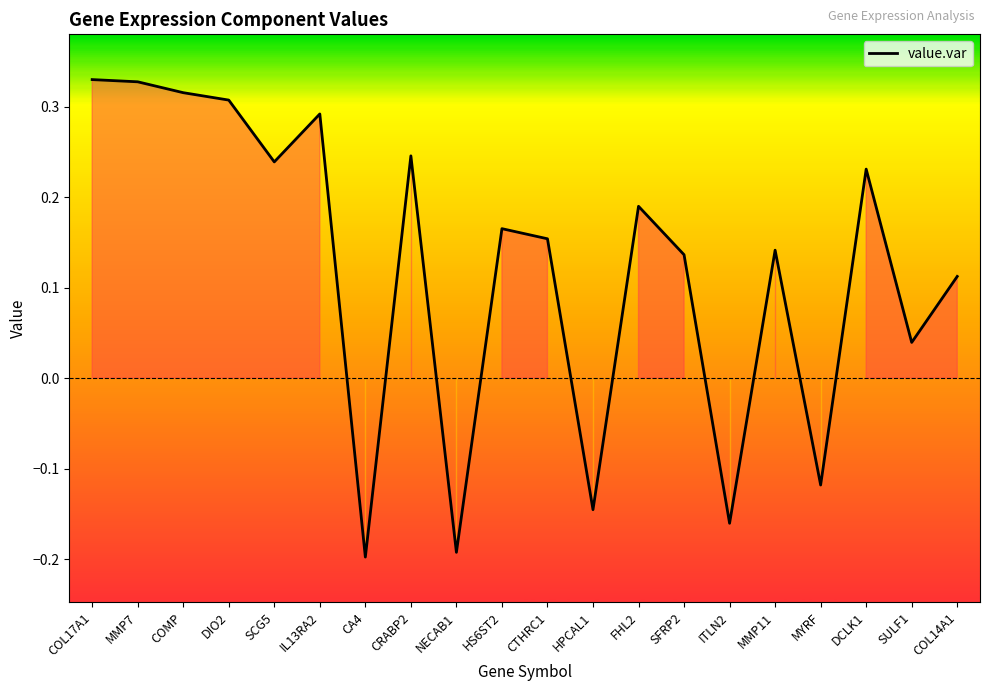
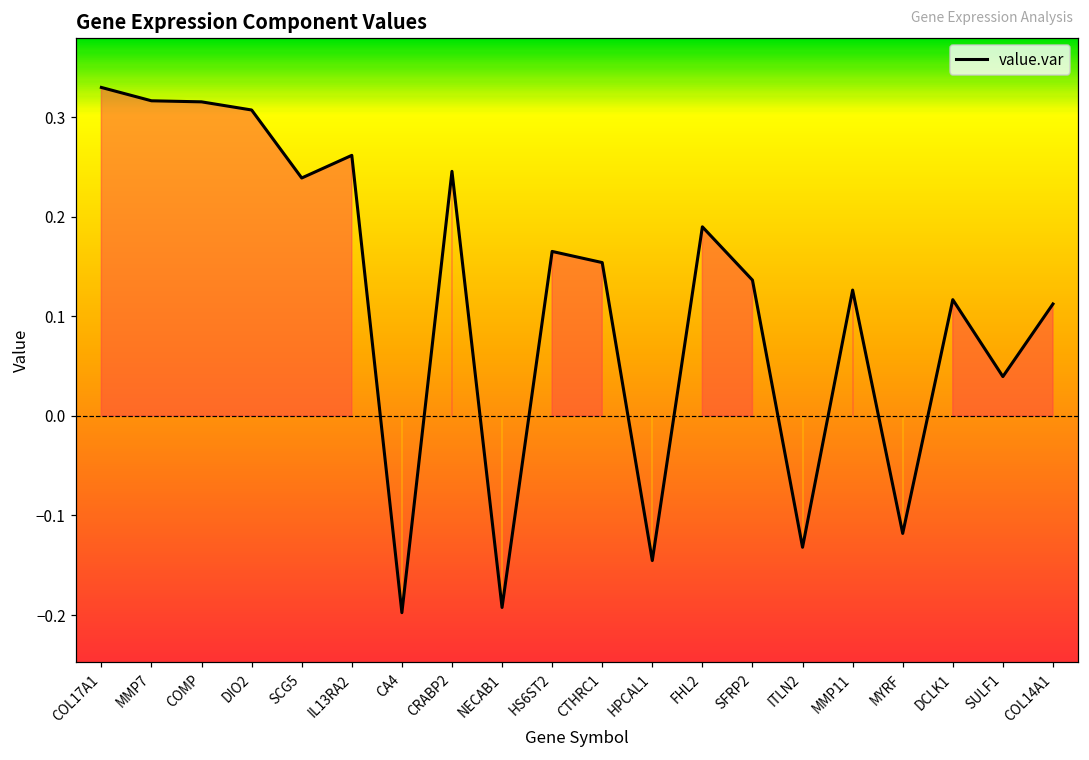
  {
    "COL17A1": 0.33,
-   "MMP7": 0.33,
+   "MMP7": 0.32,
    "COMP": 0.32,
    "DIO2": 0.31,
    "SCG5": 0.24,
-   "IL13RA2": 0.29,
+   "IL13RA2": 0.26,
    "CA4": -0.20,
    "CRABP2": 0.25,
    "NECAB1": -0.19,
    "HS6ST2": 0.17,
    "CTHRC1": 0.15,
    "HPCAL1": -0.15,
    "FHL2": 0.19,
    "SFRP2": 0.14,
-   "ITLN2": -0.16,
-   "MMP11": 0.14,
+   "ITLN2": -0.13,
+   "MMP11": 0.13,
    "MYRF": -0.12,
-   "DCLK1": 0.23,
+   "DCLK1": 0.12,
    "SULF1": 0.04,
    "COL14A1": 0.11
  }
